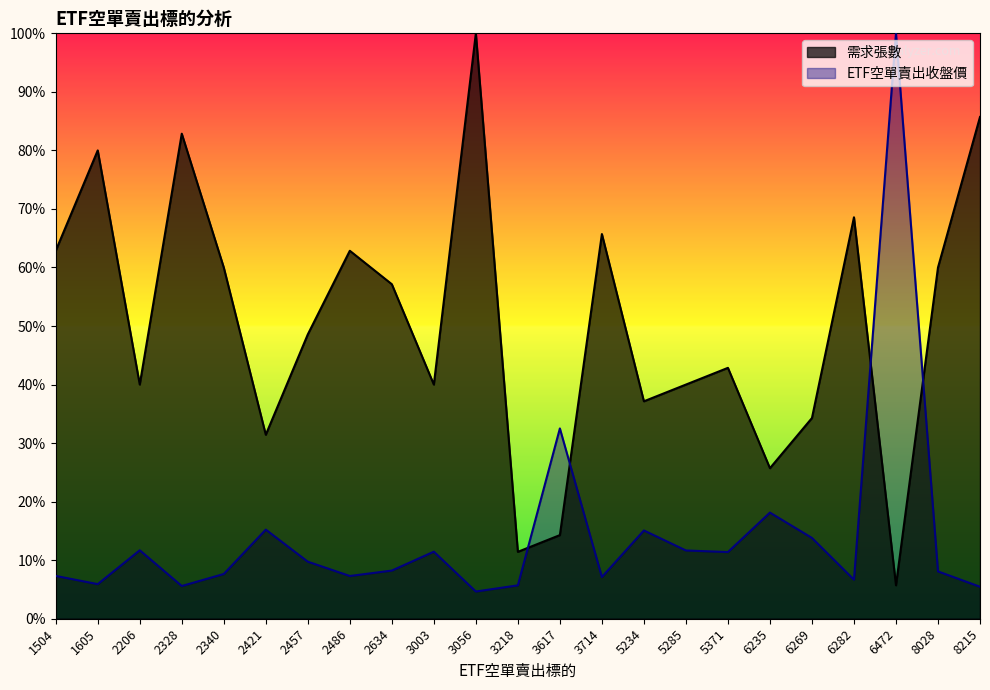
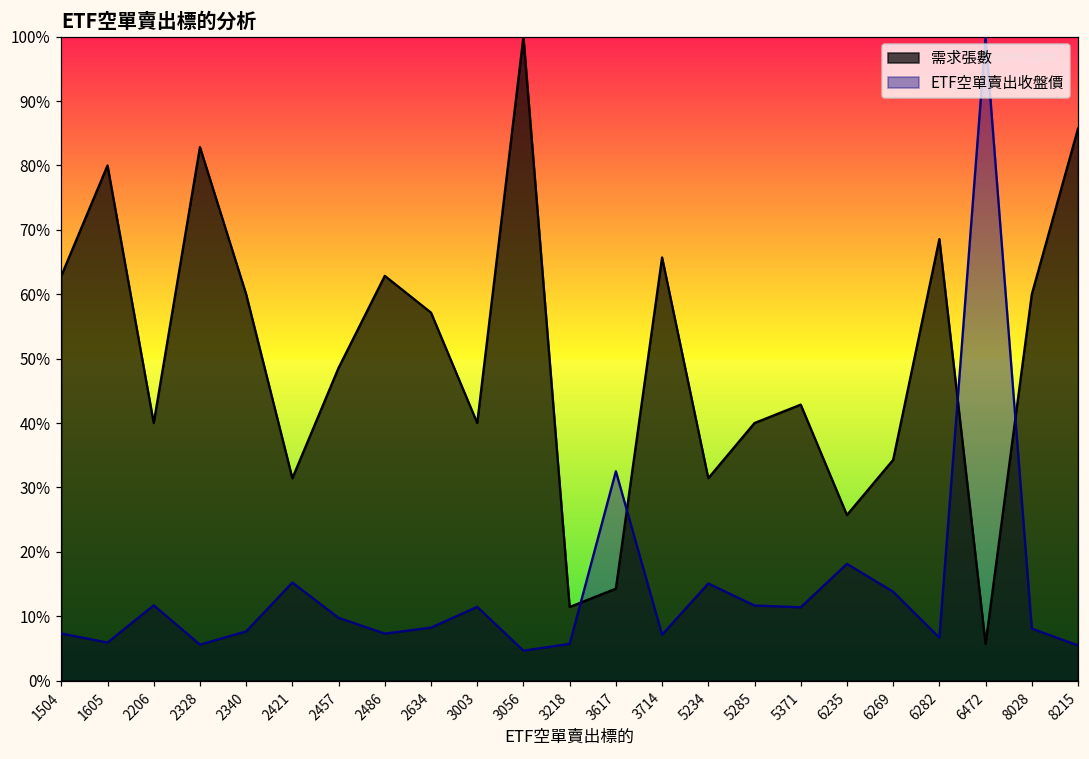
  {
    "需求張數": {
      "1504": "63%",
      "1605": "80%",
      "2206": "40%",
      "2328": "83%",
      "2340": "60%",
      "2421": "31%",
      "2457": "49%",
      "2486": "63%",
      "2634": "57%",
      "3003": "40%",
      "3056": "100%",
      "3218": "11%",
      "3617": "14%",
      "3714": "66%",
-     "5234": "37%",
+     "5234": "31%",
      "5285": "40%",
      "5371": "43%",
      "6235": "26%",
      "6269": "34%",
      "6282": "69%",
      "6472": "6%",
      "8028": "60%",
      "8215": "86%"
    },
    "ETF空單賣出收盤價": {
      "1504": "7%",
      "1605": "6%",
      "2206": "12%",
      "2328": "6%",
      "2340": "8%",
      "2421": "15%",
      "2457": "10%",
      "2486": "7%",
      "2634": "8%",
      "3003": "11%",
      "3056": "5%",
      "3218": "6%",
      "3617": "33%",
      "3714": "7%",
      "5234": "15%",
      "5285": "12%",
      "5371": "11%",
      "6235": "18%",
      "6269": "14%",
      "6282": "7%",
      "6472": "100%",
      "8028": "8%",
      "8215": "5%"
    }
  }
